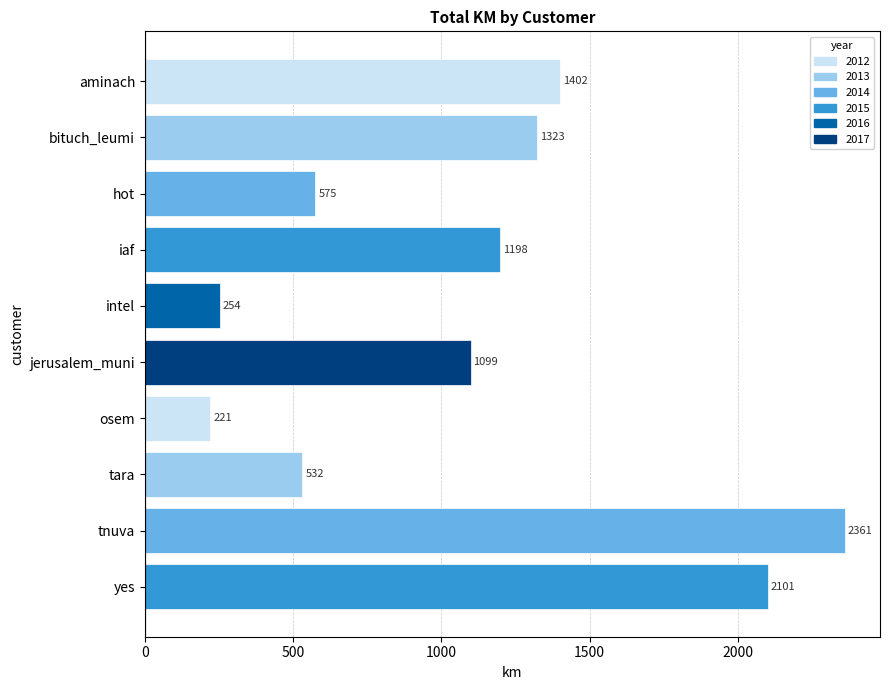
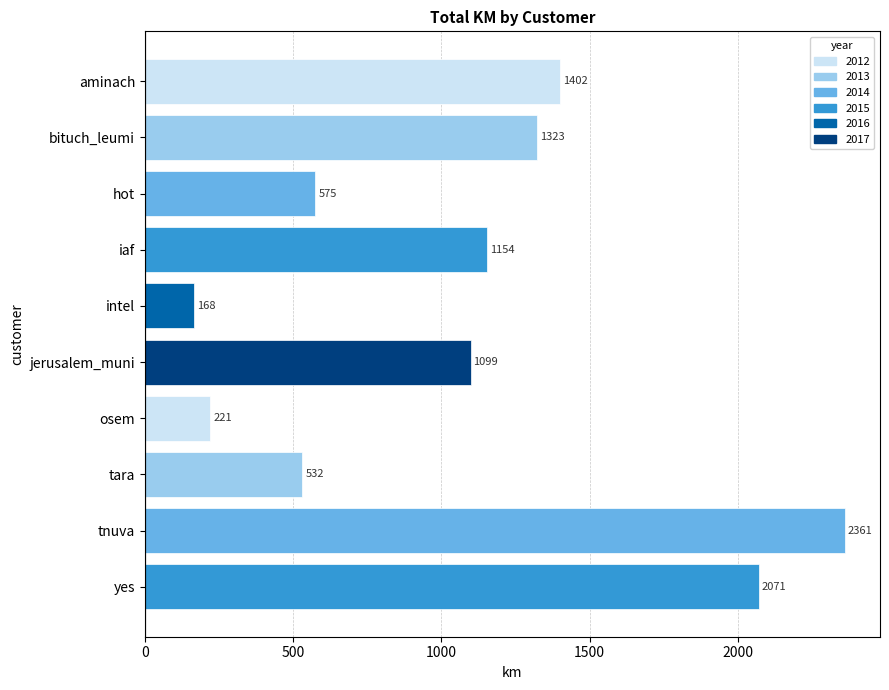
  {
    "aminach": 1402,
    "bituch_leumi": 1323,
    "hot": 575,
-   "iaf": 1198,
-   "intel": 254,
+   "iaf": 1154,
+   "intel": 168,
    "jerusalem_muni": 1099,
    "osem": 221,
    "tara": 532,
    "tnuva": 2361,
-   "yes": 2101
+   "yes": 2071
  }
